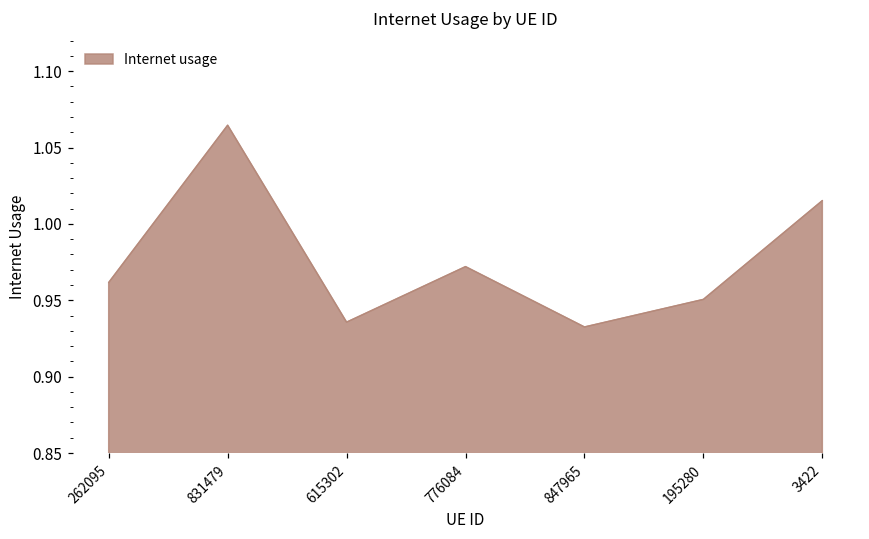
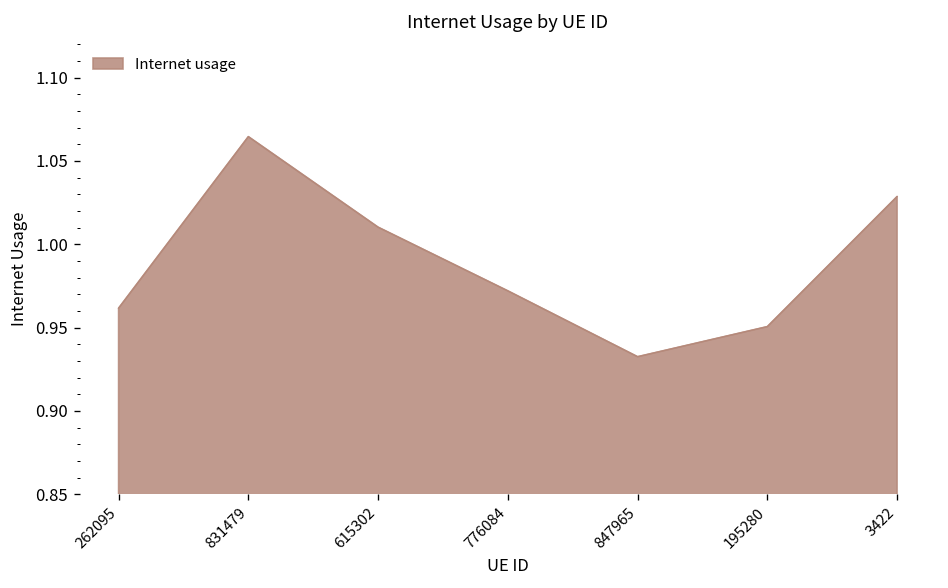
  {
    "262095": 0.962,
    "831479": 1.065,
-   "615302": 0.936,
+   "615302": 1.010,
    "776084": 0.972,
    "847965": 0.933,
    "195280": 0.951,
-   "3422": 1.015
+   "3422": 1.029
  }
